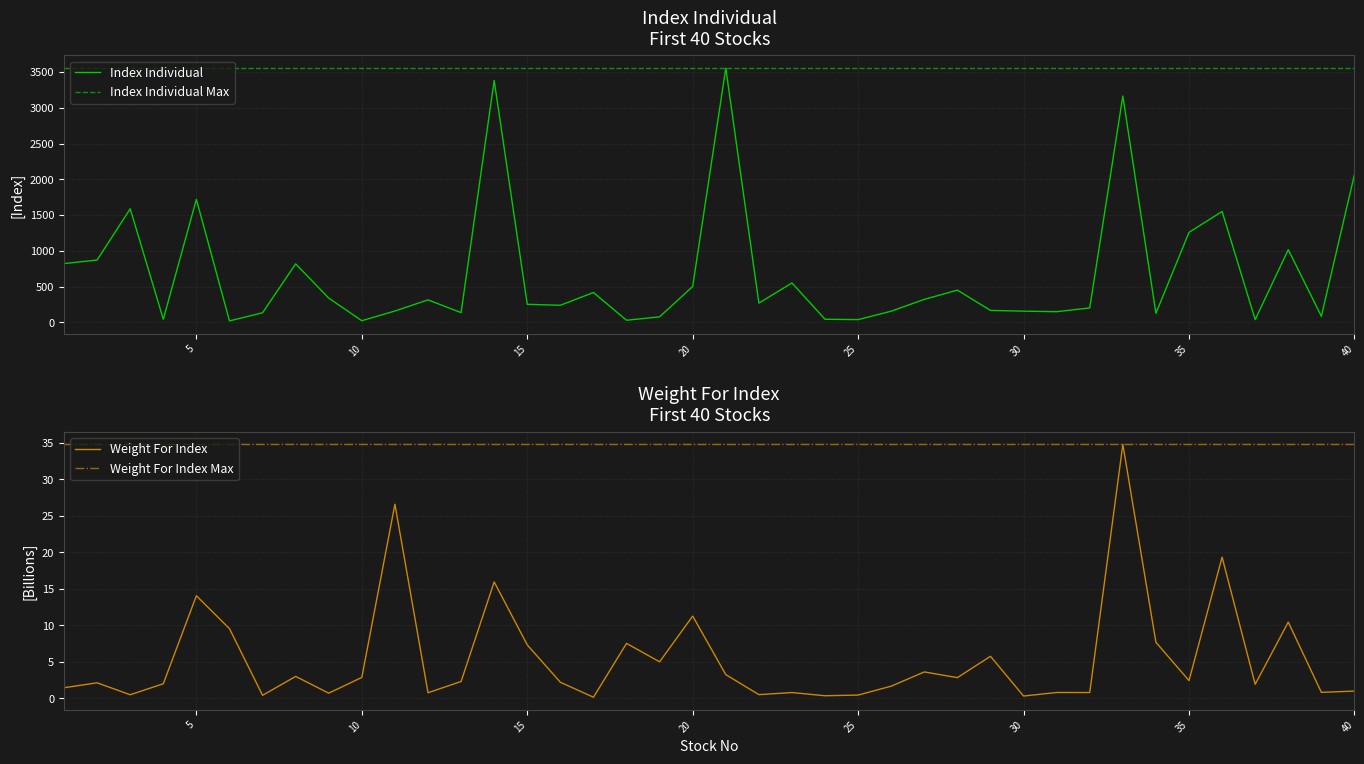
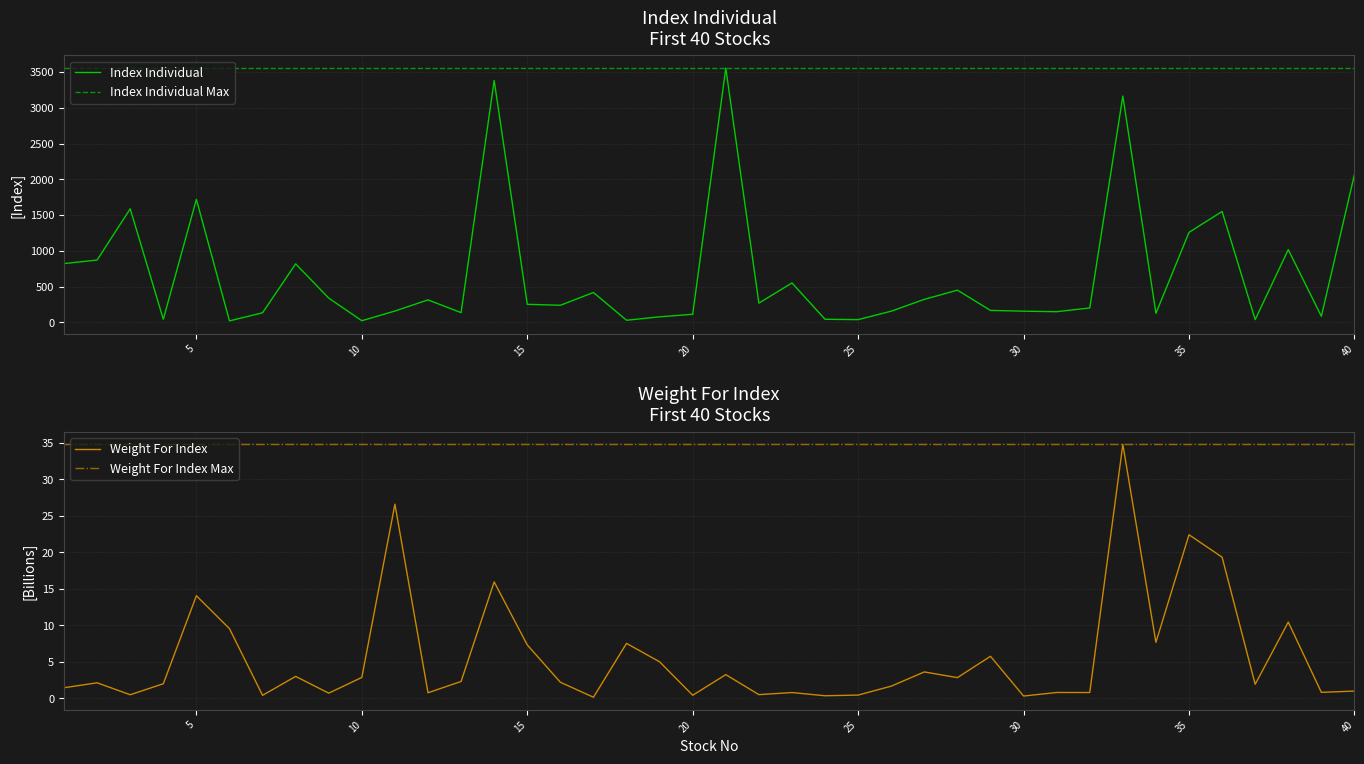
  {
    "Index Individual First 40 Stocks": {
      "5": 1700,
      "10": 0,
      "15": 300,
-     "20": 500,
+     "20": 100,
      "25": 0,
      "30": 200,
      "35": 1300,
      "40": 2100
    },
    "Weight For Index First 40 Stocks": {
      "5": 14,
      "10": 3,
      "15": 7,
-     "20": 11,
+     "20": 0,
      "25": 0,
      "30": 0,
-     "35": 2,
+     "35": 22,
      "40": 1
    }
  }
